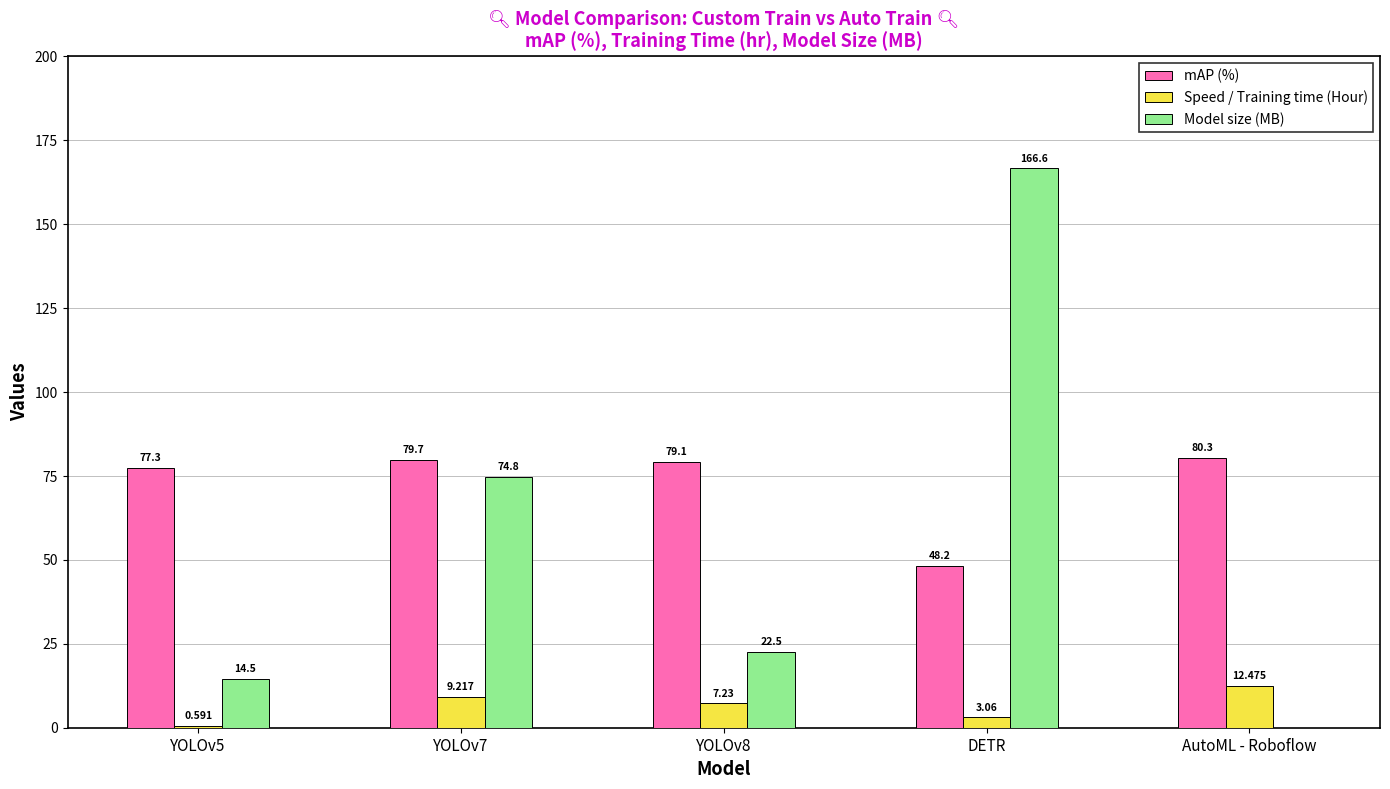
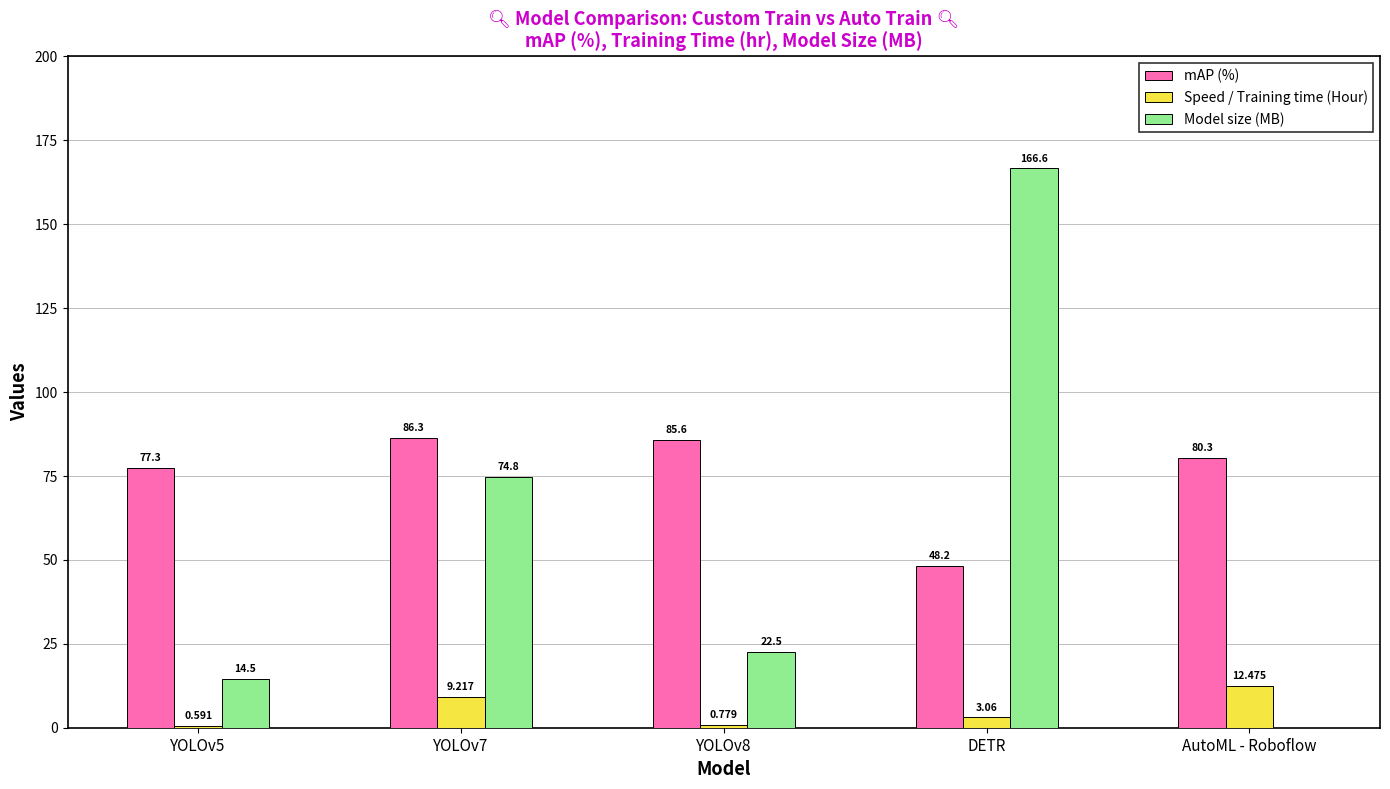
  {
    "mAP (%)": {
      "YOLOv5": 77.3,
-     "YOLOv7": 79.7,
-     "YOLOv8": 79.1,
+     "YOLOv7": 86.3,
+     "YOLOv8": 85.6,
      "DETR": 48.2,
      "AutoML - Roboflow": 80.3
    },
    "Speed / Training time (Hour)": {
      "YOLOv5": 0.591,
      "YOLOv7": 9.217,
-     "YOLOv8": 7.23,
+     "YOLOv8": 0.779,
      "DETR": 3.06,
      "AutoML - Roboflow": 12.475
    },
    "Model size (MB)": {
      "YOLOv5": 14.5,
      "YOLOv7": 74.8,
      "YOLOv8": 22.5,
      "DETR": 166.6
    }
  }
